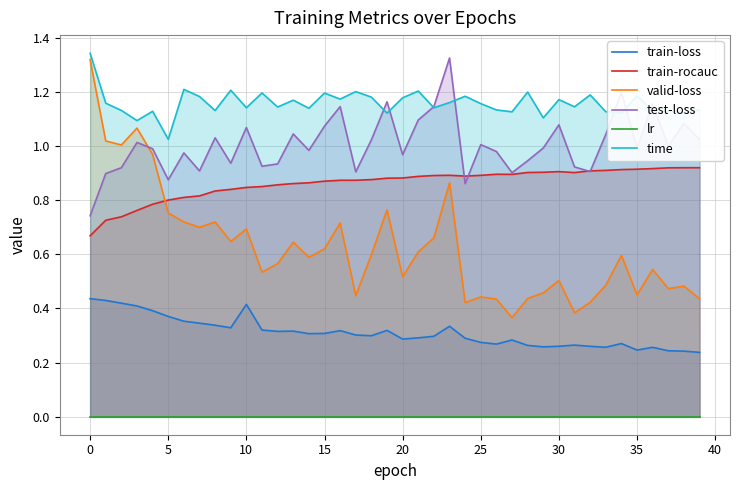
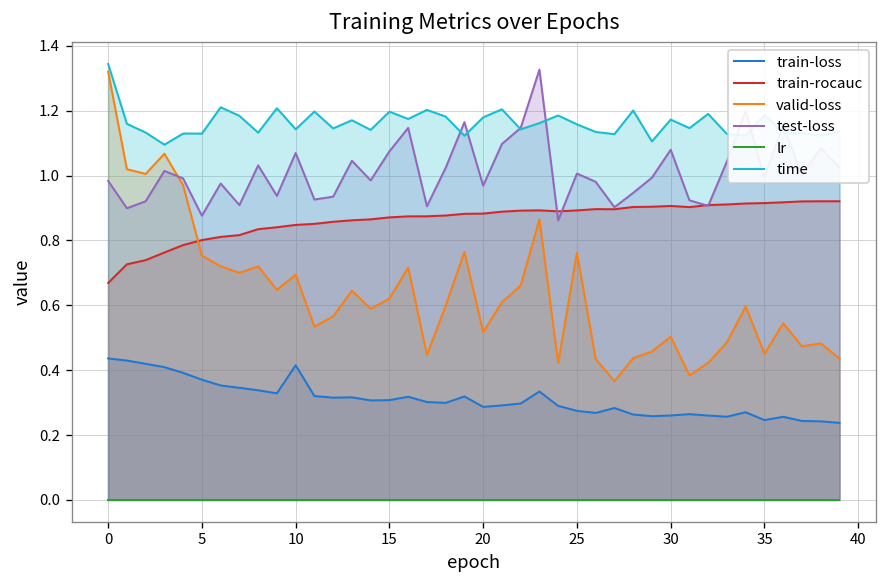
  {
    "train-loss": {
      "0": 0.44,
      "5": 0.37,
      "10": 0.42,
      "15": 0.31,
      "20": 0.29,
      "25": 0.27,
      "30": 0.26,
      "35": 0.25
    },
    "train-rocauc": {
      "0": 0.67,
      "5": 0.80,
      "10": 0.85,
      "15": 0.87,
      "20": 0.88,
      "25": 0.89,
      "30": 0.91,
      "35": 0.92
    },
    "valid-loss": {
      "0": 1.32,
      "5": 0.75,
      "10": 0.69,
      "15": 0.62,
      "20": 0.52,
-     "25": 0.44,
+     "25": 0.76,
      "30": 0.50,
      "35": 0.45
    },
    "test-loss": {
-     "0": 0.74,
+     "0": 0.98,
      "5": 0.88,
      "10": 1.07,
      "15": 1.07,
      "20": 0.97,
      "25": 1.01,
      "30": 1.08
    },
    "lr": {
      "0": 0.00,
      "5": 0.00,
      "10": 0.00,
      "15": 0.00,
      "20": 0.00,
      "25": 0.00,
      "30": 0.00,
      "35": 0.00
    },
    "time": {
      "0": 1.34,
-     "5": 1.03,
+     "5": 1.13,
      "10": 1.14,
      "15": 1.20,
      "20": 1.18,
      "25": 1.16,
      "30": 1.17
    }
  }
